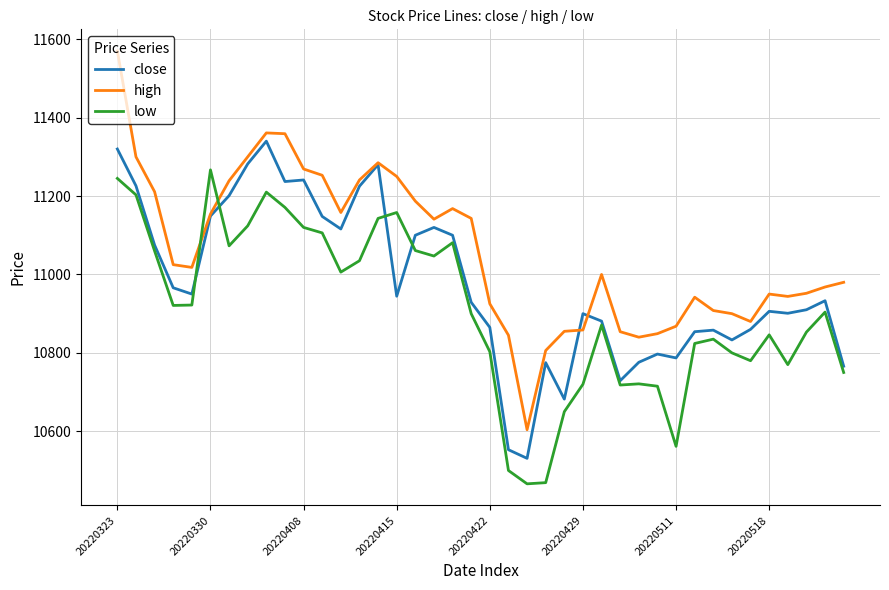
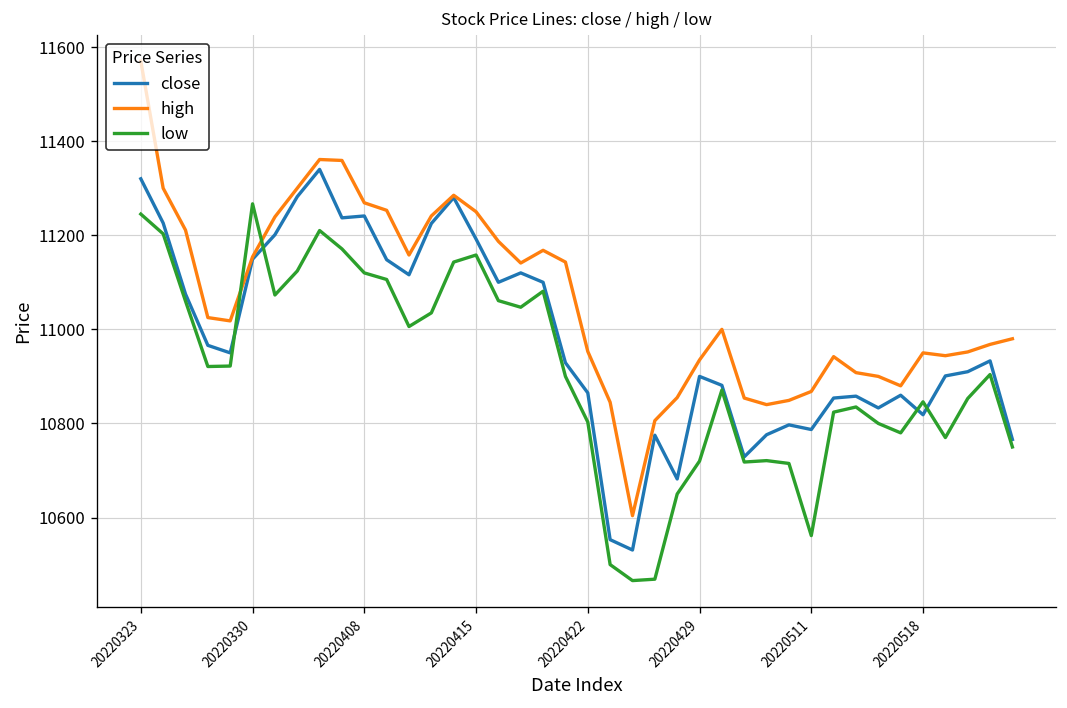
  {
    "close": {
      "20220323": 11320,
      "20220408": 11240,
-     "20220415": 10940,
+     "20220415": 11190,
      "20220422": 10870,
      "20220429": 10900,
      "20220511": 10790,
-     "20220518": 10910
+     "20220518": 10820
    },
    "high": {
      "20220408": 11270,
      "20220415": 11250,
-     "20220422": 10930,
-     "20220429": 10860,
+     "20220422": 10950,
+     "20220429": 10940,
      "20220511": 10870,
      "20220518": 10950
    },
    "low": {
      "20220323": 11250,
      "20220330": 11270,
      "20220408": 11120,
      "20220415": 11160,
      "20220422": 10800,
      "20220429": 10720,
      "20220511": 10560,
      "20220518": 10850
    }
  }
